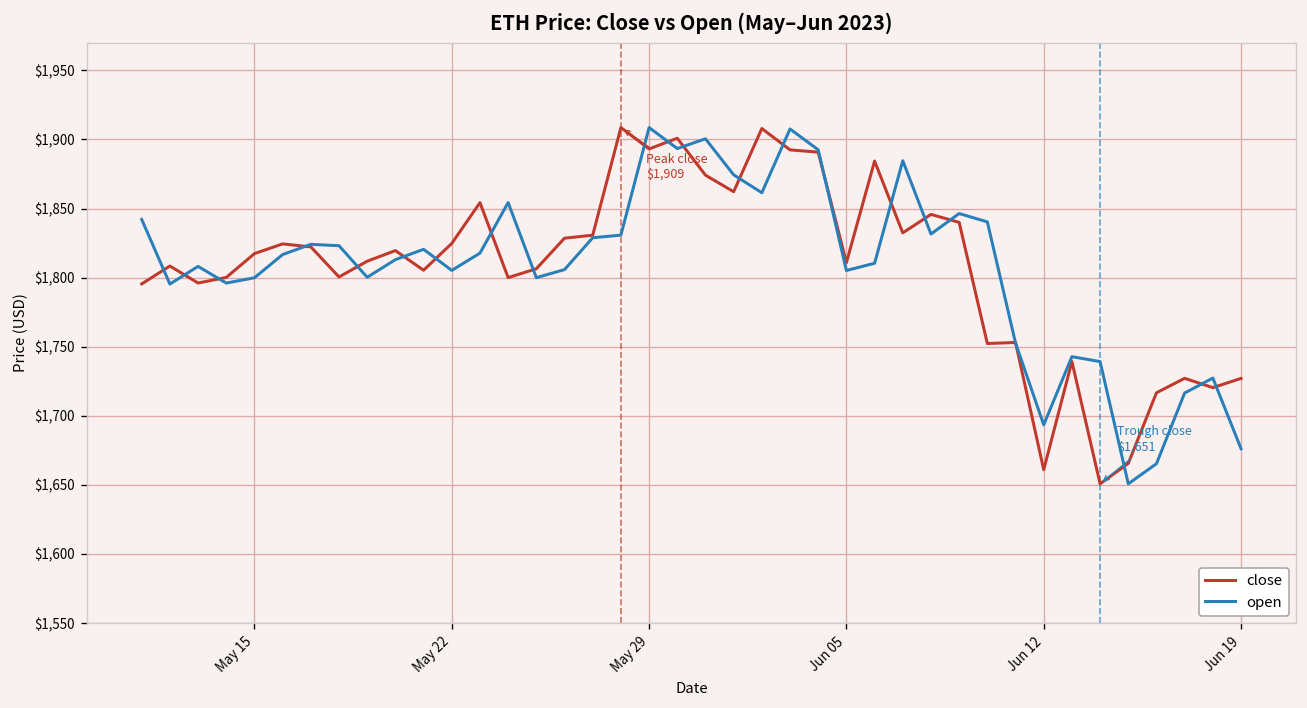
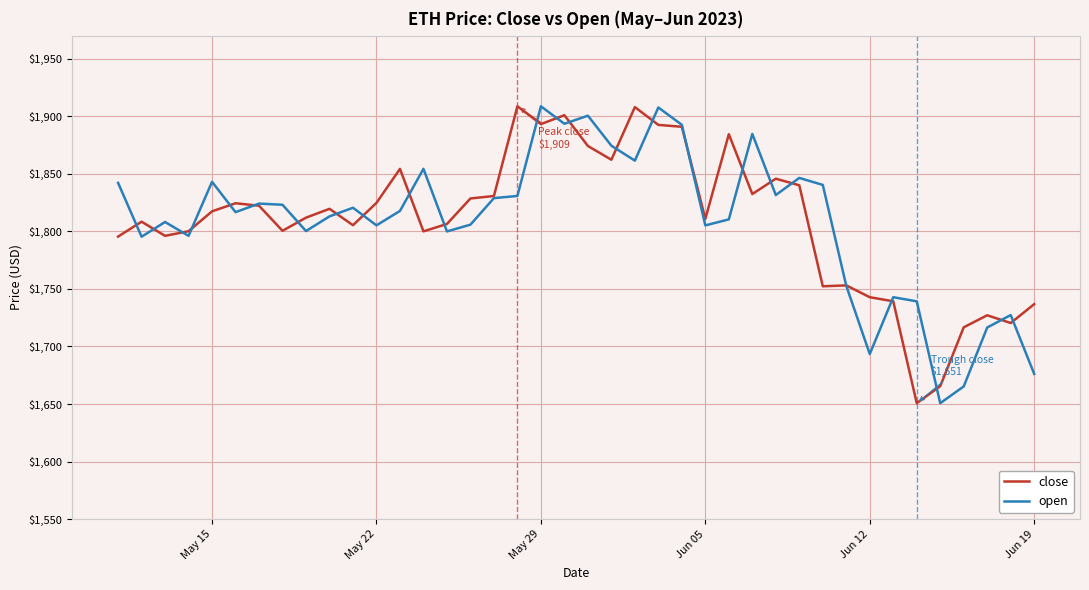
  {
    "close": {
      "May 15": "$1,817",
      "May 22": "$1,825",
      "Jun 05": "$1,811",
-     "Jun 12": "$1,661",
-     "Jun 19": "$1,727"
+     "Jun 12": "$1,743",
+     "Jun 19": "$1,737"
    },
    "open": {
-     "May 15": "$1,800",
+     "May 15": "$1,843",
      "May 22": "$1,805",
      "Jun 05": "$1,805",
      "Jun 12": "$1,693",
      "Jun 19": "$1,676"
    }
  }
